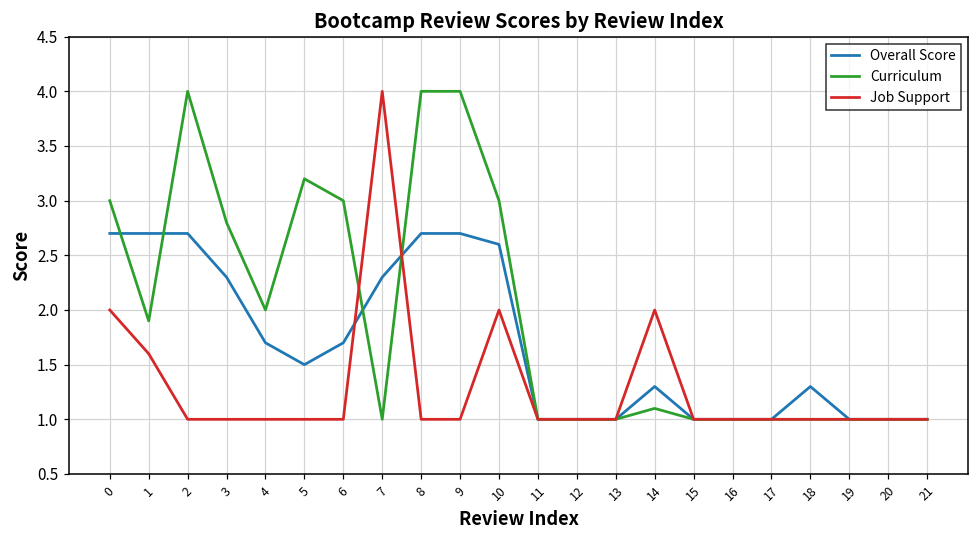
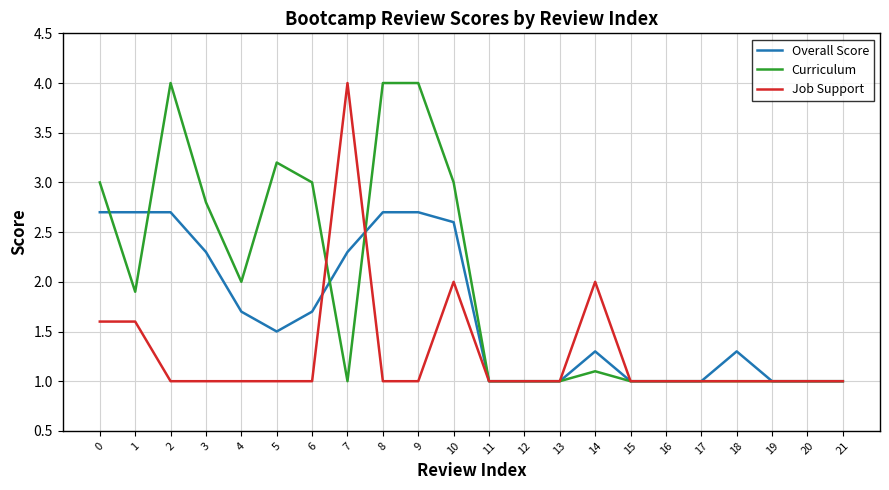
  {
    "Overall Score": {
      "0": 2.7,
      "1": 2.7,
      "2": 2.7,
      "3": 2.3,
      "4": 1.7,
      "5": 1.5,
      "6": 1.7,
      "7": 2.3,
      "8": 2.7,
      "9": 2.7,
      "10": 2.6,
      "14": 1.3,
      "18": 1.3
    },
    "Curriculum": {
      "0": 3.0,
      "1": 1.9,
      "2": 4.0,
      "3": 2.8,
      "4": 2.0,
      "5": 3.2,
      "6": 3.0,
      "7": 1.0,
      "8": 4.0,
      "9": 4.0,
      "10": 3.0,
      "14": 1.1
    },
    "Job Support": {
-     "0": 2.0,
+     "0": 1.6,
      "1": 1.6,
      "2": 1.0,
      "3": 1.0,
      "4": 1.0,
      "5": 1.0,
      "6": 1.0,
      "7": 4.0,
      "8": 1.0,
      "9": 1.0,
      "10": 2.0,
      "14": 2.0
    }
  }
